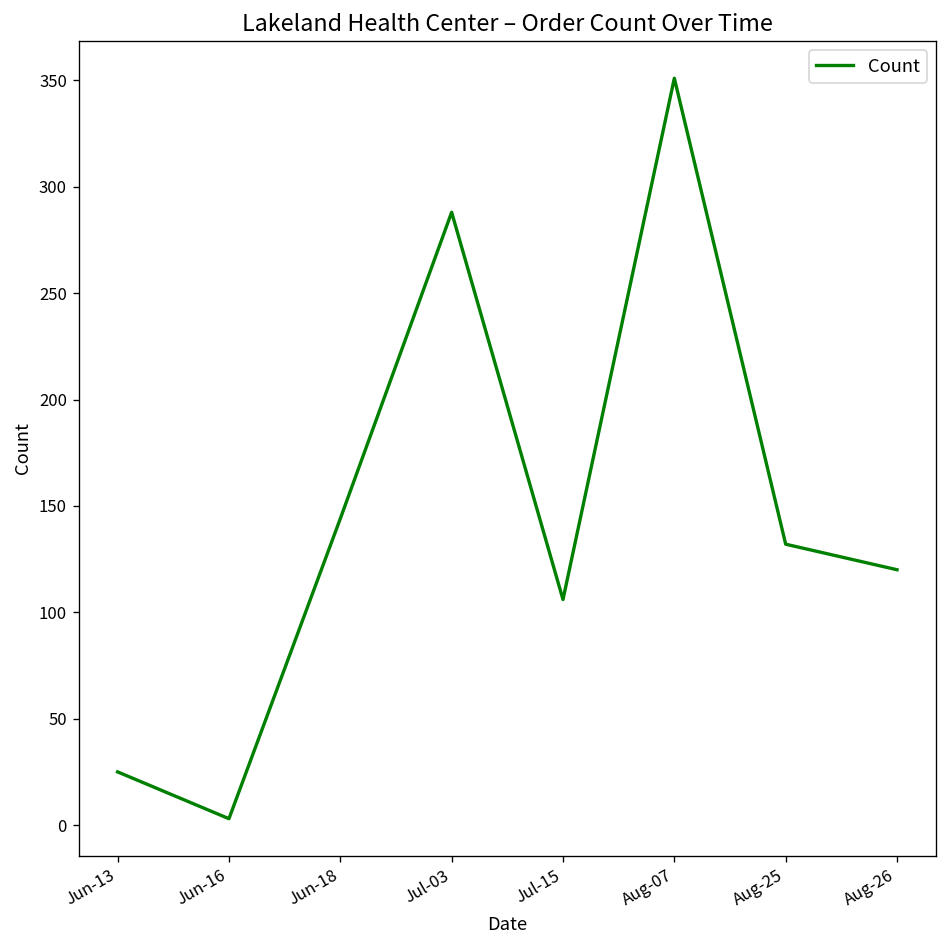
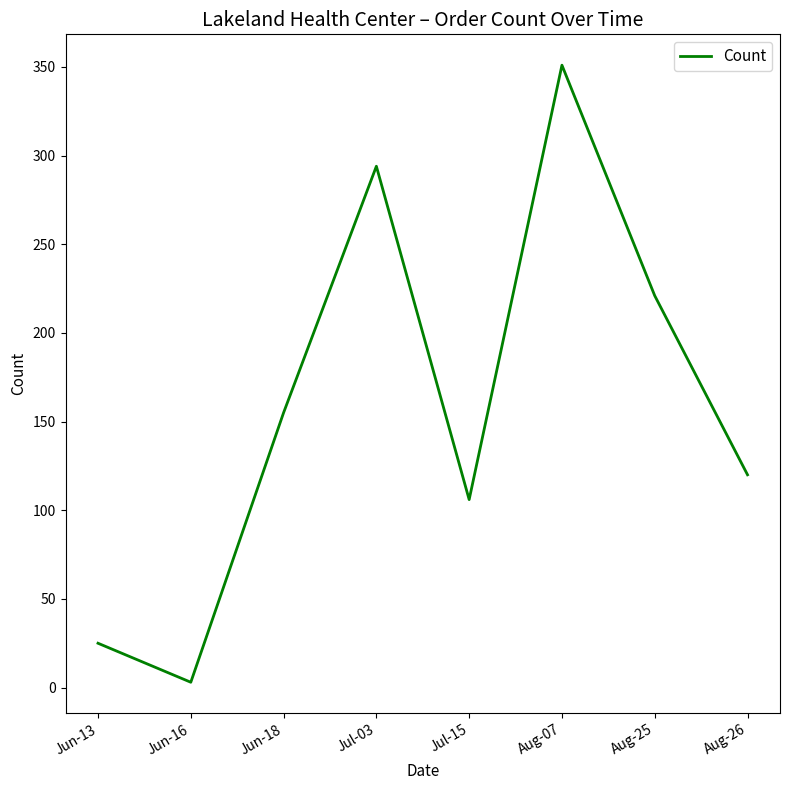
  {
    "Jun-13": 25,
    "Jun-16": 3,
-   "Jun-18": 144,
-   "Jul-03": 288,
+   "Jun-18": 155,
+   "Jul-03": 294,
    "Jul-15": 106,
    "Aug-07": 351,
-   "Aug-25": 132,
+   "Aug-25": 221,
    "Aug-26": 120
  }
